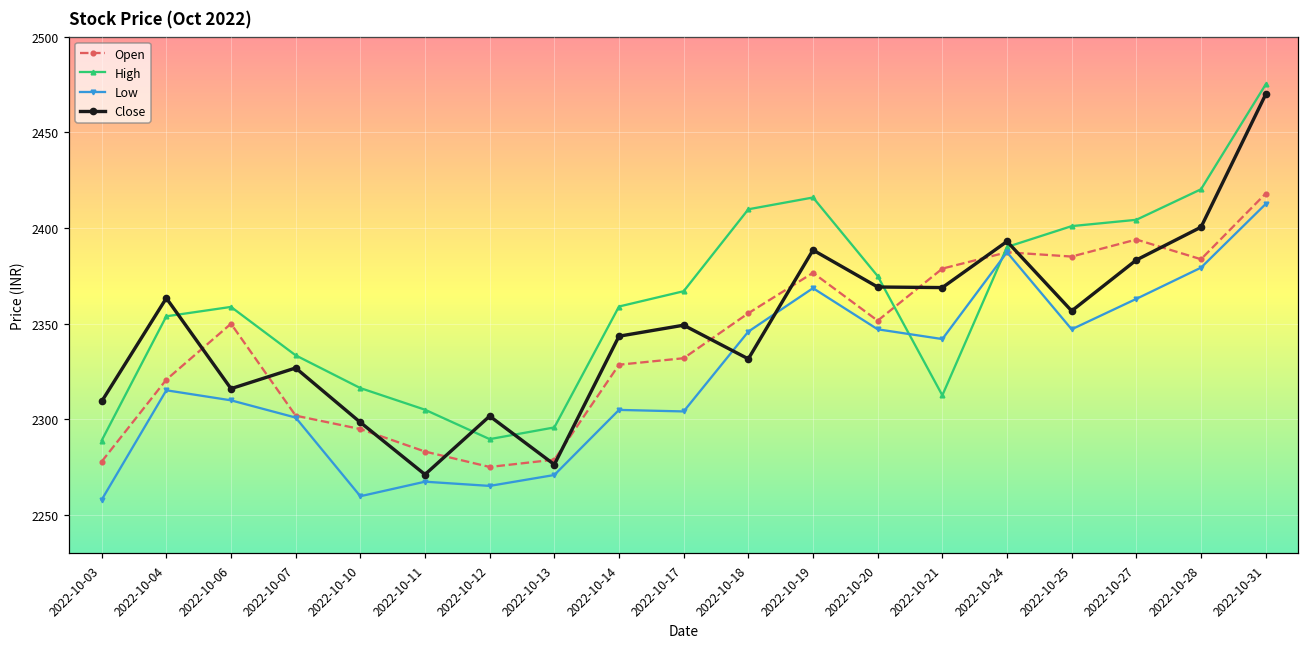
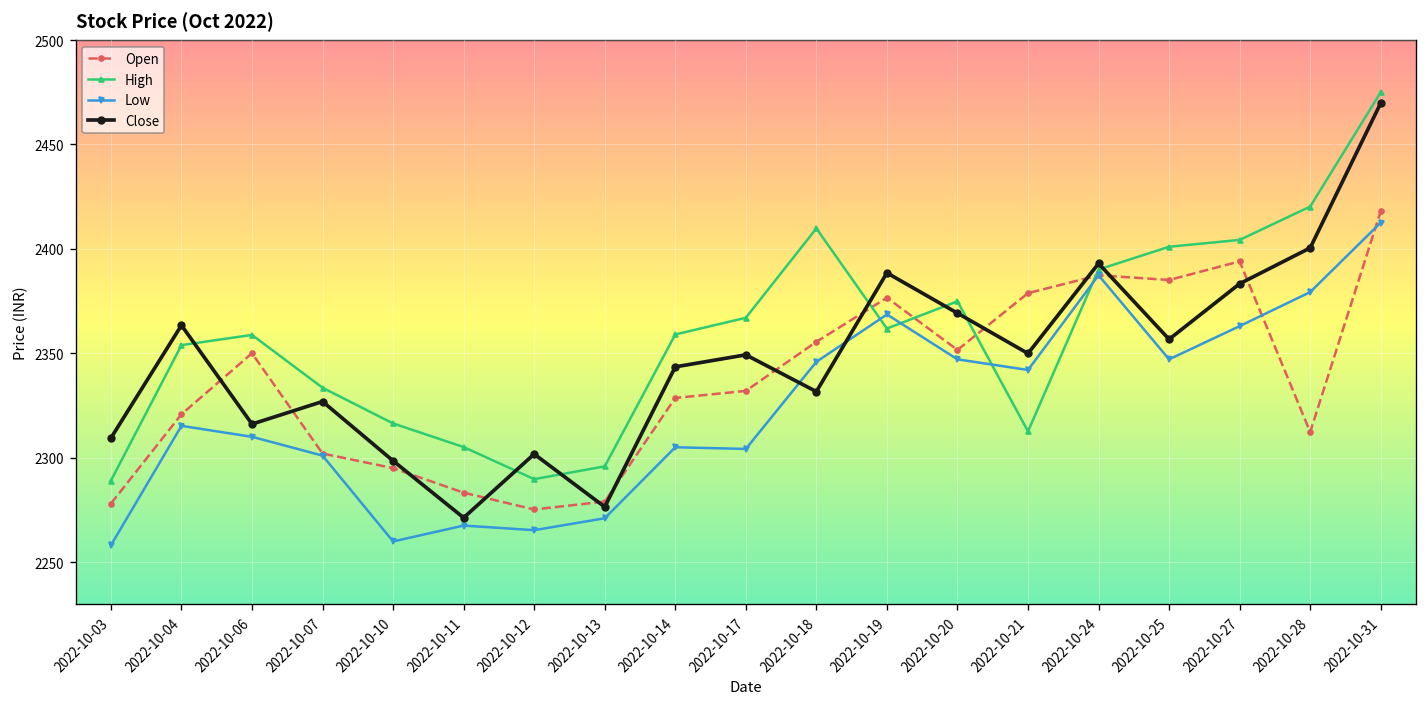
  {
    "Open": {
      "2022-10-03": 2278,
      "2022-10-04": 2321,
      "2022-10-06": 2350,
      "2022-10-10": 2295,
      "2022-10-11": 2283,
      "2022-10-12": 2275,
      "2022-10-13": 2279,
      "2022-10-14": 2329,
      "2022-10-17": 2332,
      "2022-10-18": 2356,
      "2022-10-19": 2377,
      "2022-10-20": 2352,
      "2022-10-21": 2379,
      "2022-10-25": 2385,
      "2022-10-27": 2394,
-     "2022-10-28": 2384,
+     "2022-10-28": 2312,
      "2022-10-31": 2418
    },
    "High": {
      "2022-10-03": 2289,
      "2022-10-04": 2354,
      "2022-10-06": 2359,
      "2022-10-07": 2334,
      "2022-10-10": 2316,
      "2022-10-11": 2305,
      "2022-10-12": 2290,
      "2022-10-13": 2296,
      "2022-10-14": 2359,
      "2022-10-17": 2367,
      "2022-10-18": 2410,
-     "2022-10-19": 2416,
+     "2022-10-19": 2362,
      "2022-10-20": 2375,
      "2022-10-21": 2313,
      "2022-10-24": 2390,
      "2022-10-25": 2401,
      "2022-10-27": 2404,
      "2022-10-28": 2420,
      "2022-10-31": 2475
    },
    "Low": {
      "2022-10-03": 2258,
      "2022-10-04": 2315,
      "2022-10-06": 2310,
      "2022-10-10": 2260,
      "2022-10-11": 2268,
      "2022-10-12": 2265,
      "2022-10-13": 2271,
      "2022-10-14": 2305,
      "2022-10-17": 2304,
      "2022-10-18": 2346,
      "2022-10-19": 2369,
      "2022-10-20": 2347,
      "2022-10-21": 2342,
      "2022-10-25": 2347,
      "2022-10-27": 2363,
      "2022-10-28": 2379,
      "2022-10-31": 2413
    },
    "Close": {
      "2022-10-03": 2309,
      "2022-10-04": 2363,
      "2022-10-06": 2316,
      "2022-10-07": 2327,
      "2022-10-10": 2299,
      "2022-10-11": 2271,
      "2022-10-12": 2302,
      "2022-10-13": 2276,
      "2022-10-14": 2344,
      "2022-10-17": 2349,
      "2022-10-18": 2332,
      "2022-10-19": 2389,
      "2022-10-20": 2369,
-     "2022-10-21": 2369,
+     "2022-10-21": 2350,
      "2022-10-24": 2393,
      "2022-10-25": 2357,
      "2022-10-27": 2383,
      "2022-10-28": 2400,
      "2022-10-31": 2470
    }
  }
